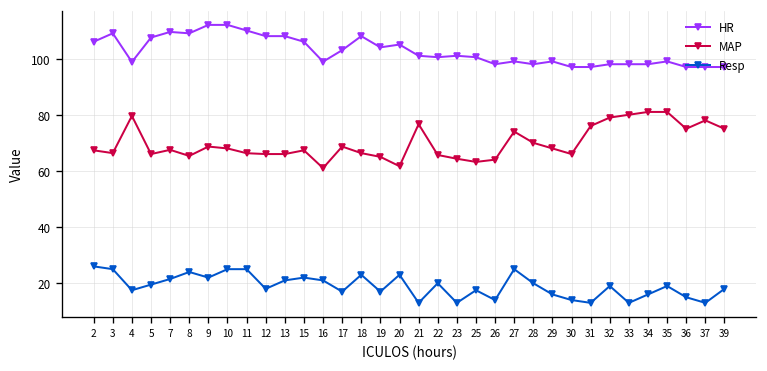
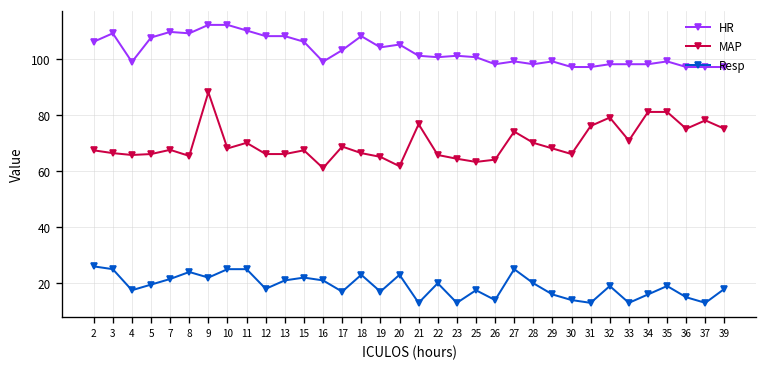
  {
    "HR": {
      "2": 106,
      "3": 109,
      "4": 99,
      "5": 108,
      "7": 110,
      "8": 109,
      "9": 112,
      "10": 112,
      "11": 110,
      "12": 108,
      "13": 108,
      "15": 106,
      "16": 99,
      "17": 103,
      "18": 108,
      "19": 104,
      "20": 105,
      "21": 101,
      "22": 101,
      "23": 101,
      "25": 101,
      "26": 98,
      "27": 99,
      "28": 98,
      "29": 99,
      "30": 97,
      "31": 97,
      "32": 98,
      "33": 98,
      "34": 98,
      "35": 99,
      "36": 97,
      "37": 97,
      "39": 97
    },
    "MAP": {
      "2": 67,
      "3": 66,
-     "4": 80,
+     "4": 66,
      "5": 66,
      "7": 68,
      "8": 65,
-     "9": 69,
+     "9": 88,
      "10": 68,
-     "11": 66,
+     "11": 70,
      "12": 66,
      "13": 66,
      "15": 67,
      "16": 61,
      "17": 69,
      "18": 66,
      "19": 65,
      "20": 62,
      "21": 77,
      "22": 66,
      "23": 64,
      "25": 63,
      "26": 64,
      "27": 74,
      "28": 70,
      "29": 68,
      "30": 66,
      "31": 76,
      "32": 79,
-     "33": 80,
+     "33": 71,
      "34": 81,
      "35": 81,
      "36": 75,
      "37": 78,
      "39": 75
    },
    "Resp": {
      "2": 26,
      "3": 25,
      "4": 18,
      "5": 20,
      "7": 22,
      "8": 24,
      "9": 22,
      "10": 25,
      "11": 25,
      "12": 18,
      "13": 21,
      "15": 22,
      "16": 21,
      "17": 17,
      "18": 23,
      "19": 17,
      "20": 23,
      "21": 13,
      "22": 20,
      "23": 13,
      "25": 18,
      "26": 14,
      "27": 25,
      "28": 20,
      "29": 16,
      "30": 14,
      "31": 13,
      "32": 19,
      "33": 13,
      "34": 16,
      "35": 19,
      "36": 15,
      "37": 13,
      "39": 18
    }
  }
